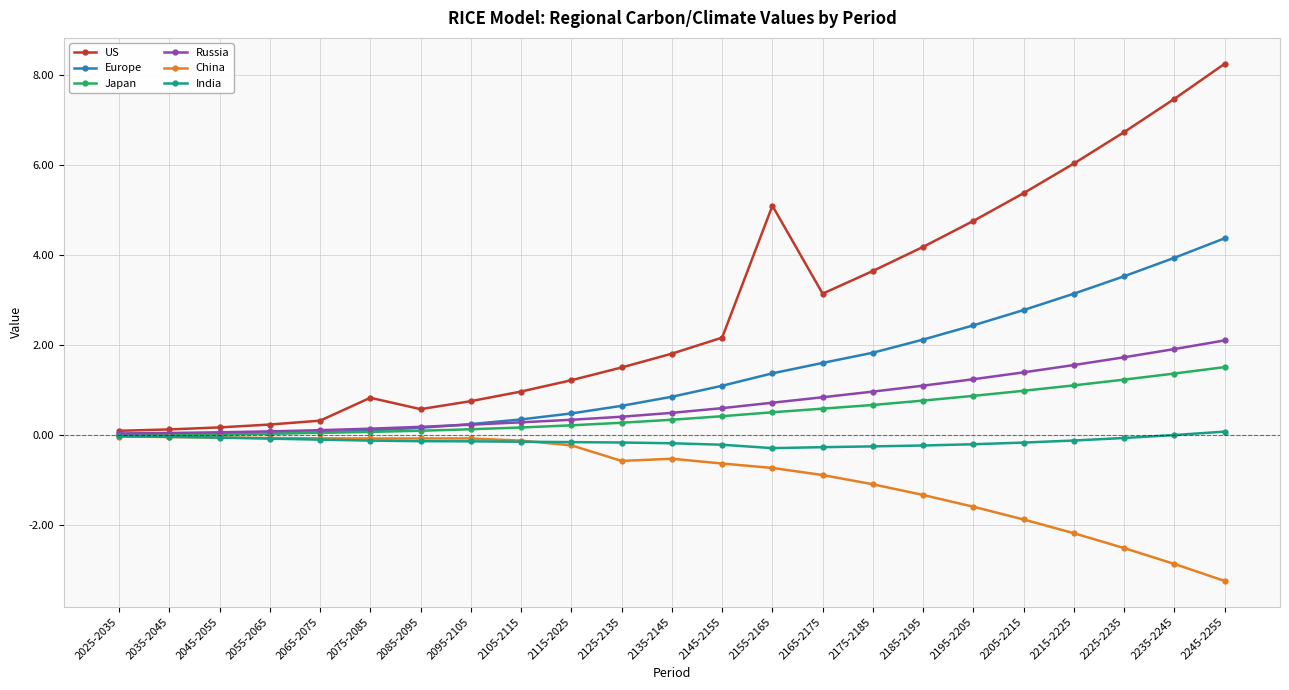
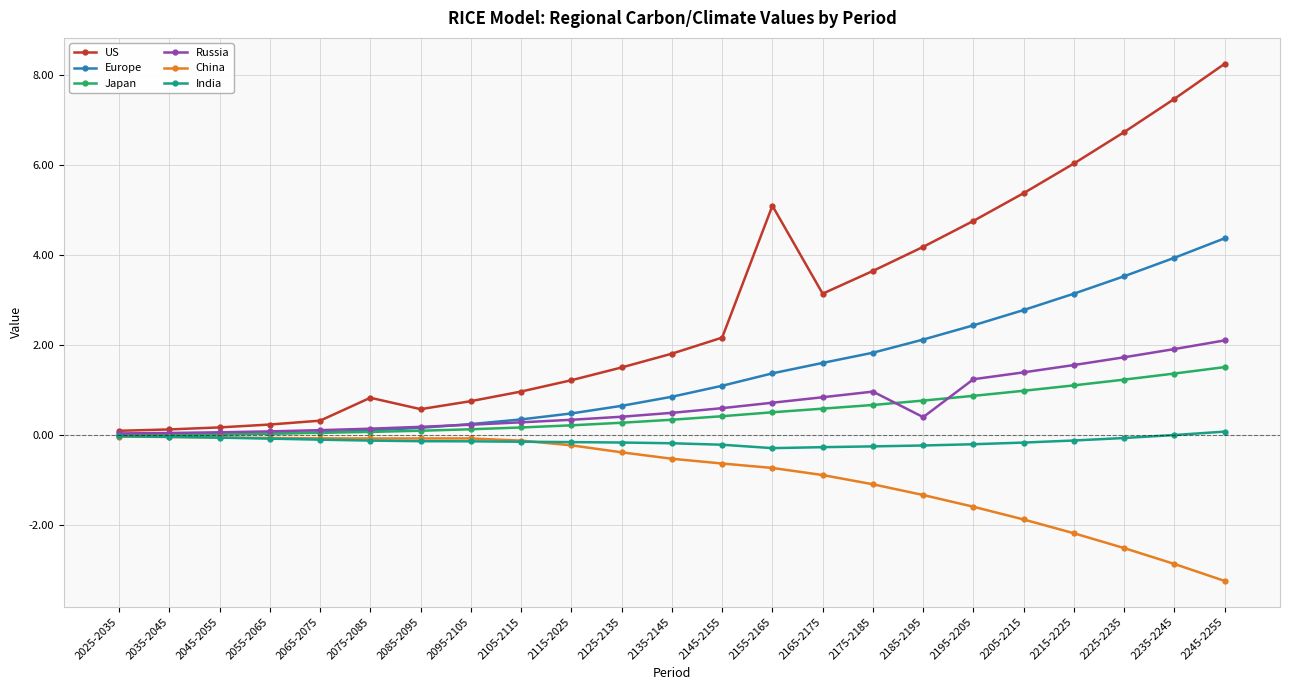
  {
    "US": {
      "2025-2035": 0.1,
      "2035-2045": 0.1,
      "2045-2055": 0.2,
      "2055-2065": 0.2,
      "2065-2075": 0.3,
      "2075-2085": 0.8,
      "2085-2095": 0.6,
      "2095-2105": 0.7,
      "2105-2115": 1.0,
      "2115-2025": 1.2,
      "2125-2135": 1.5,
      "2135-2145": 1.8,
      "2145-2155": 2.2,
      "2155-2165": 5.1,
      "2165-2175": 3.1,
      "2175-2185": 3.6,
      "2185-2195": 4.2,
      "2195-2205": 4.8,
      "2205-2215": 5.4,
      "2215-2225": 6.0,
      "2225-2235": 6.7,
      "2235-2245": 7.5,
      "2245-2255": 8.2
    },
    "Europe": {
      "2105-2115": 0.3,
      "2115-2025": 0.5,
      "2125-2135": 0.6,
      "2135-2145": 0.8,
      "2145-2155": 1.1,
      "2155-2165": 1.4,
      "2165-2175": 1.6,
      "2175-2185": 1.8,
      "2185-2195": 2.1,
      "2195-2205": 2.4,
      "2205-2215": 2.8,
      "2215-2225": 3.1,
      "2225-2235": 3.5,
      "2235-2245": 3.9,
      "2245-2255": 4.4
    },
    "Russia": {
      "2105-2115": 0.3,
      "2115-2025": 0.3,
      "2125-2135": 0.4,
      "2135-2145": 0.5,
      "2145-2155": 0.6,
      "2155-2165": 0.7,
      "2165-2175": 0.8,
      "2175-2185": 1.0,
-     "2185-2195": 1.1,
+     "2185-2195": 0.4,
      "2195-2205": 1.2,
      "2205-2215": 1.4,
      "2215-2225": 1.6,
      "2225-2235": 1.7,
      "2235-2245": 1.9,
      "2245-2255": 2.1
    },
    "China": {
      "2085-2095": -0.1,
      "2095-2105": -0.1,
      "2115-2025": -0.2,
-     "2125-2135": -0.6,
+     "2125-2135": -0.4,
      "2135-2145": -0.5,
      "2145-2155": -0.6,
      "2155-2165": -0.7,
      "2165-2175": -0.9,
      "2175-2185": -1.1,
      "2185-2195": -1.3,
      "2195-2205": -1.6,
      "2205-2215": -1.9,
      "2215-2225": -2.2,
      "2225-2235": -2.5,
      "2235-2245": -2.9,
      "2245-2255": -3.2
    }
  }
